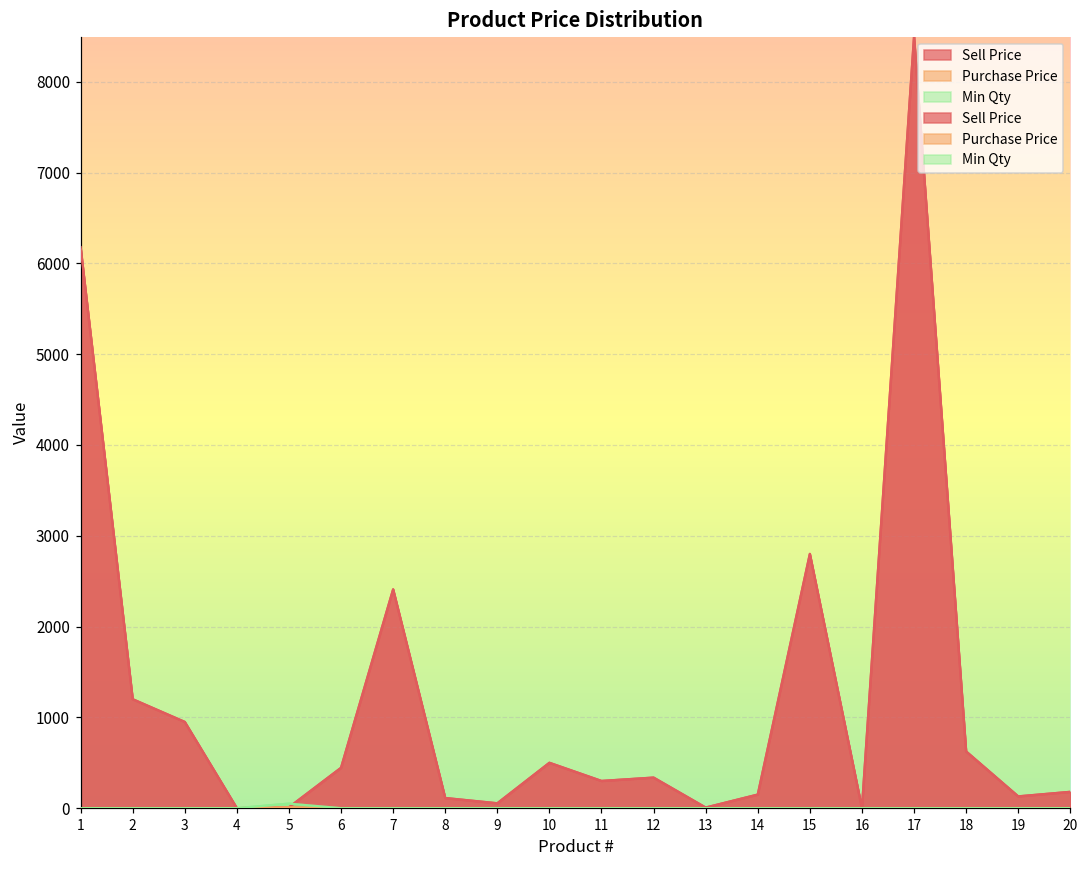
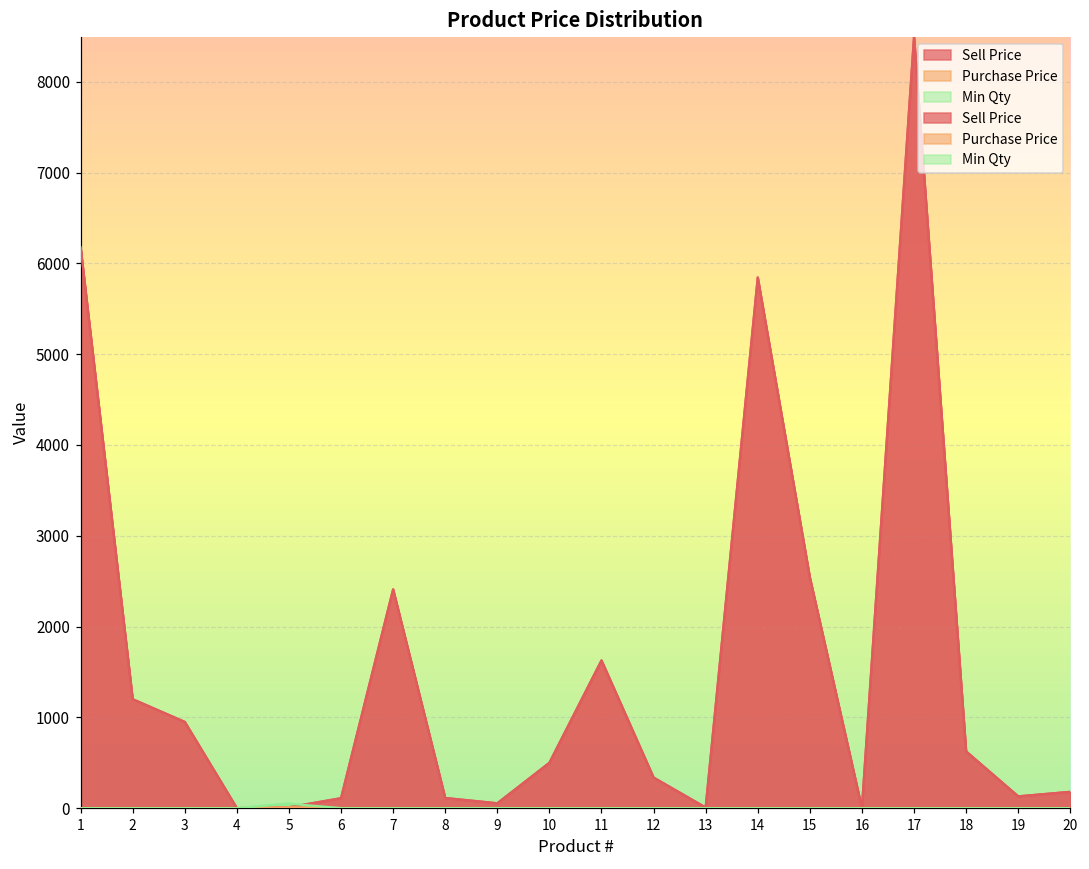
  {
    "Sell Price": {
      "1": 6200,
      "2": 1200,
      "3": 1000,
-     "6": 400,
+     "6": 100,
      "7": 2400,
      "8": 100,
      "9": 100,
      "10": 500,
-     "11": 300,
+     "11": 1600,
      "12": 300,
-     "14": 200,
-     "15": 2800,
+     "14": 5800,
+     "15": 2500,
      "17": 8500,
      "18": 600,
      "19": 100,
      "20": 200
    },
    "Min Qty": {
      "5": 100
    }
  }
